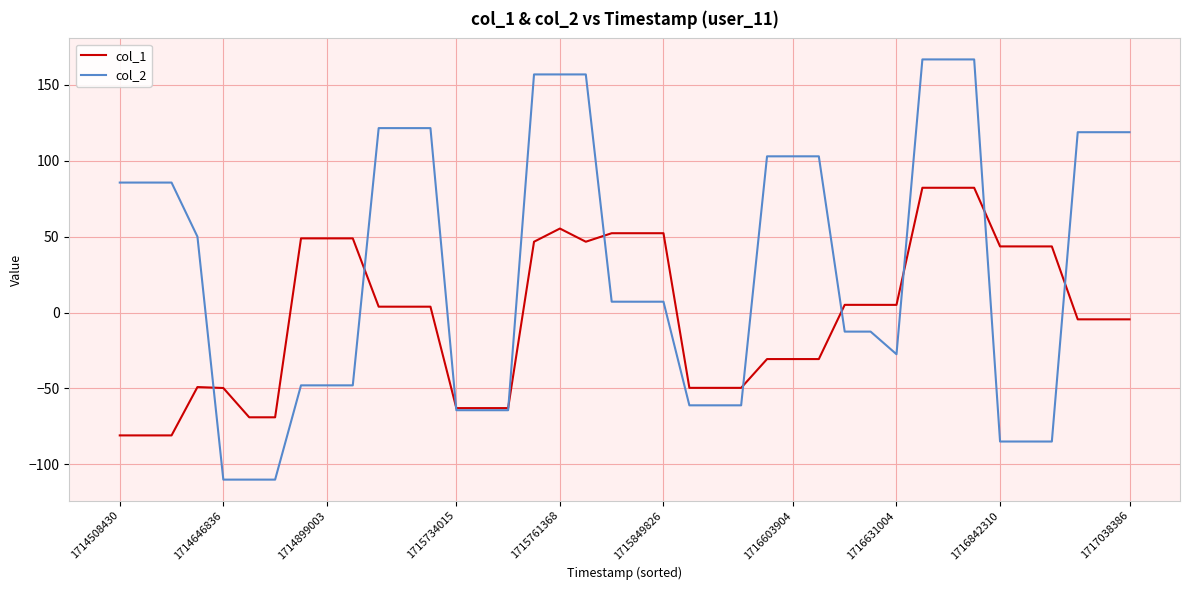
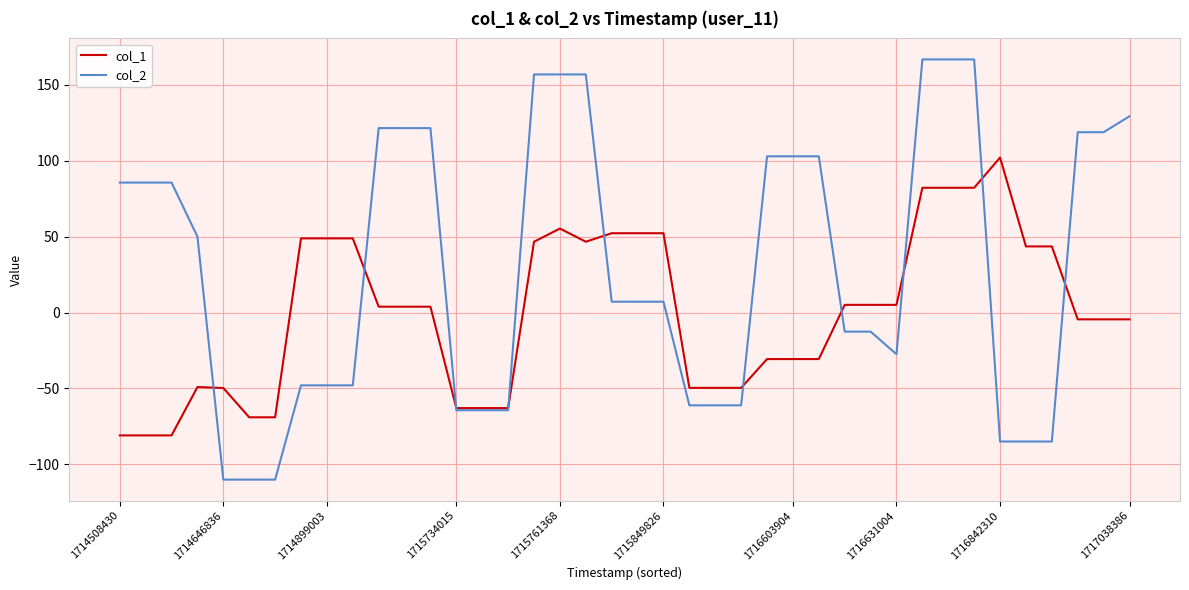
  {
    "col_1": {
      "1714508430": -81,
      "1714646836": -50,
      "1714899003": 49,
      "1715761368": 55,
      "1715849826": 52,
      "1716603904": -31,
      "1716631004": 5,
-     "1716842310": 44,
+     "1716842310": 102,
      "1717038386": -4
    },
    "col_2": {
      "1714508430": 86,
      "1714646836": -110,
      "1714899003": -48,
      "1715761368": 157,
      "1715849826": 7,
      "1716603904": 103,
      "1716631004": -27,
      "1716842310": -85,
-     "1717038386": 119
+     "1717038386": 129
    }
  }
